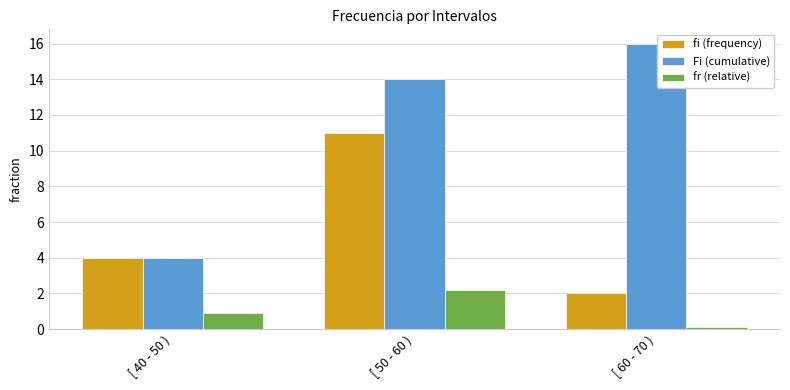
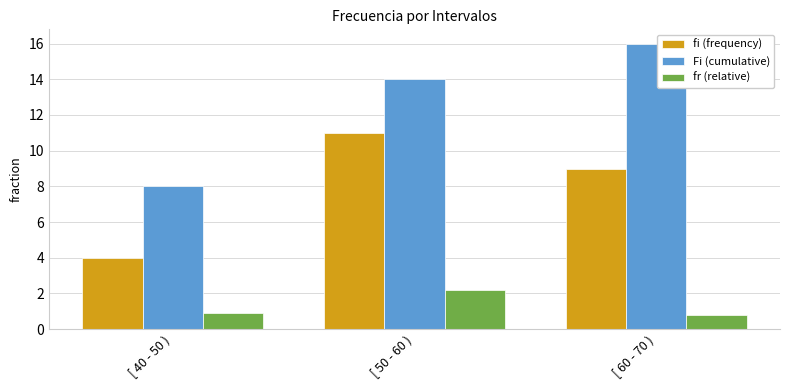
  {
    "fi (frequency)": {
      "[ 40 - 50 )": 4,
      "[ 50 - 60 )": 11,
-     "[ 60 - 70 )": 2
+     "[ 60 - 70 )": 9
    },
    "Fi (cumulative)": {
-     "[ 40 - 50 )": 4,
+     "[ 40 - 50 )": 8,
      "[ 50 - 60 )": 14,
      "[ 60 - 70 )": 16
    },
    "fr (relative)": {
      "[ 40 - 50 )": 0.9,
      "[ 50 - 60 )": 2.2,
-     "[ 60 - 70 )": 0.1
+     "[ 60 - 70 )": 0.8
    }
  }
